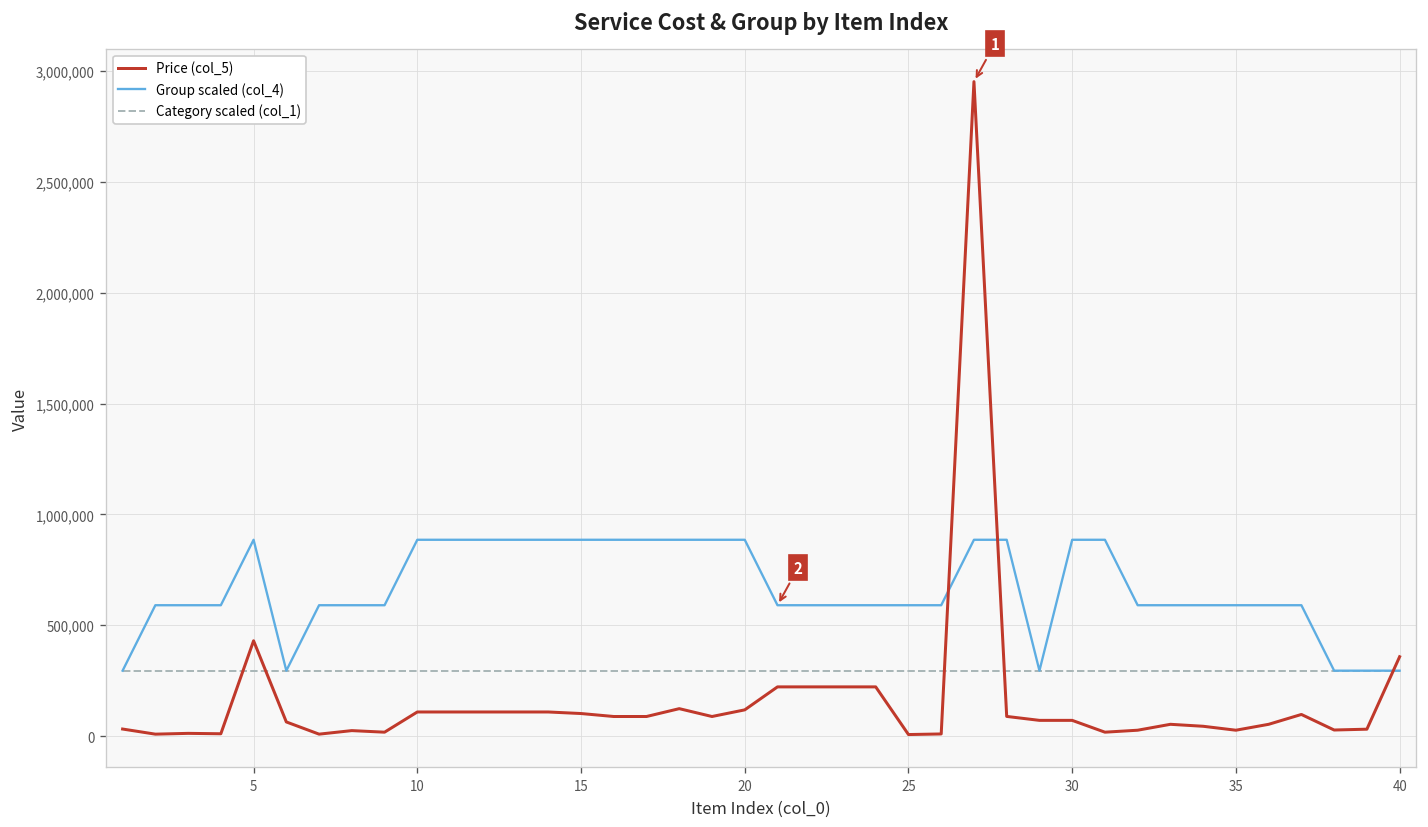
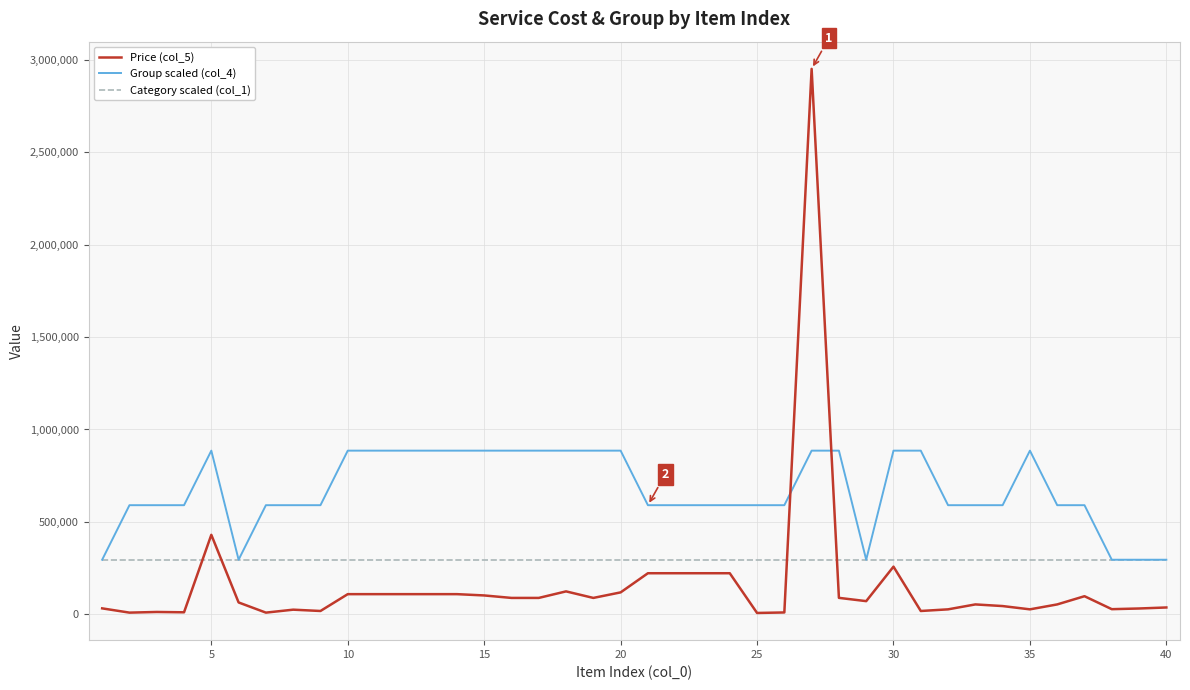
  {
    "Price (col_5)": {
      "5": "430,000",
      "10": "110,000",
      "15": "100,000",
      "20": "120,000",
      "25": "10,000",
-     "30": "70,000",
+     "30": "260,000",
      "35": "30,000",
-     "40": "360,000"
+     "40": "40,000"
    },
    "Group scaled (col_4)": {
      "5": "890,000",
      "10": "890,000",
      "15": "890,000",
      "20": "890,000",
      "25": "590,000",
      "30": "890,000",
-     "35": "590,000"
+     "35": "890,000"
    },
    "Category scaled (col_1)": {
      "5": "300,000",
      "10": "300,000",
      "15": "300,000",
      "20": "300,000",
      "25": "300,000",
      "30": "300,000",
      "35": "300,000"
    }
  }
